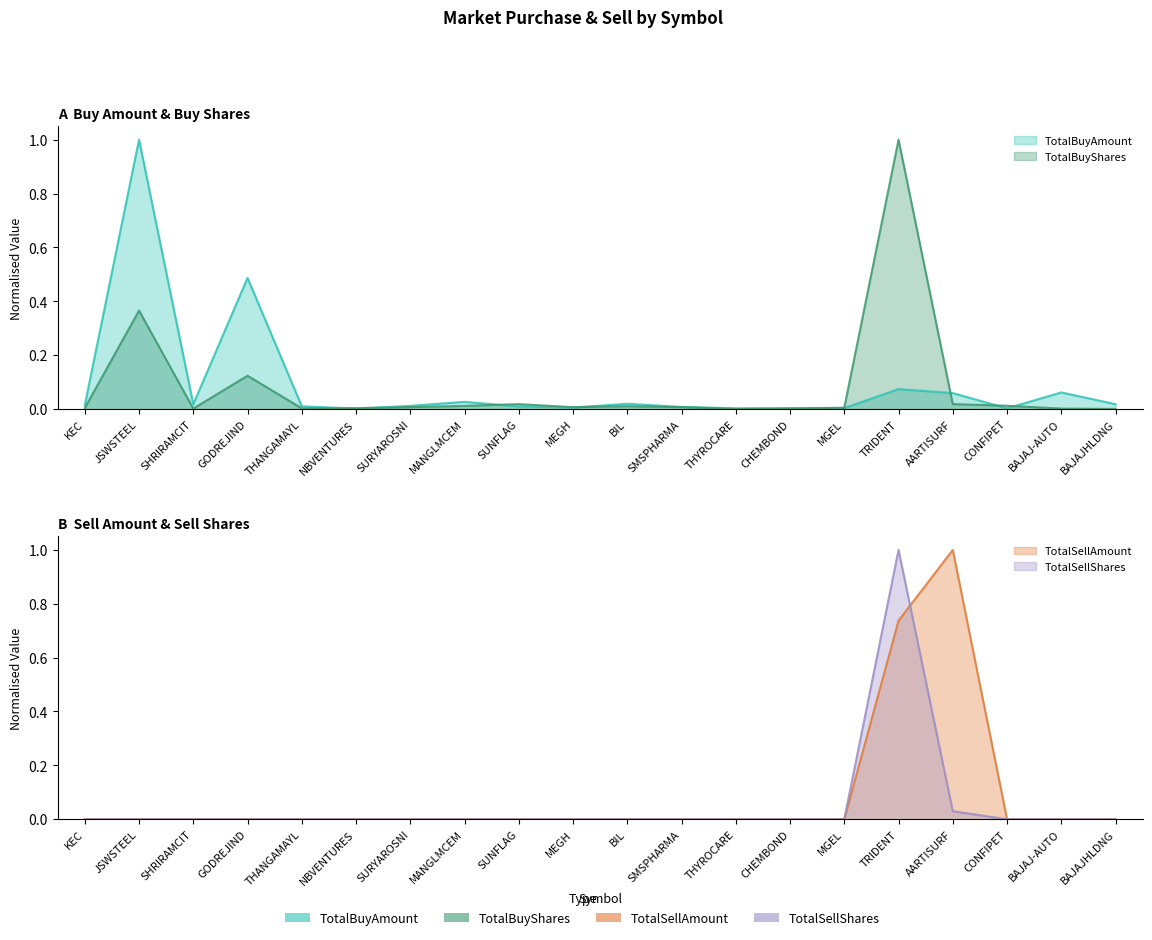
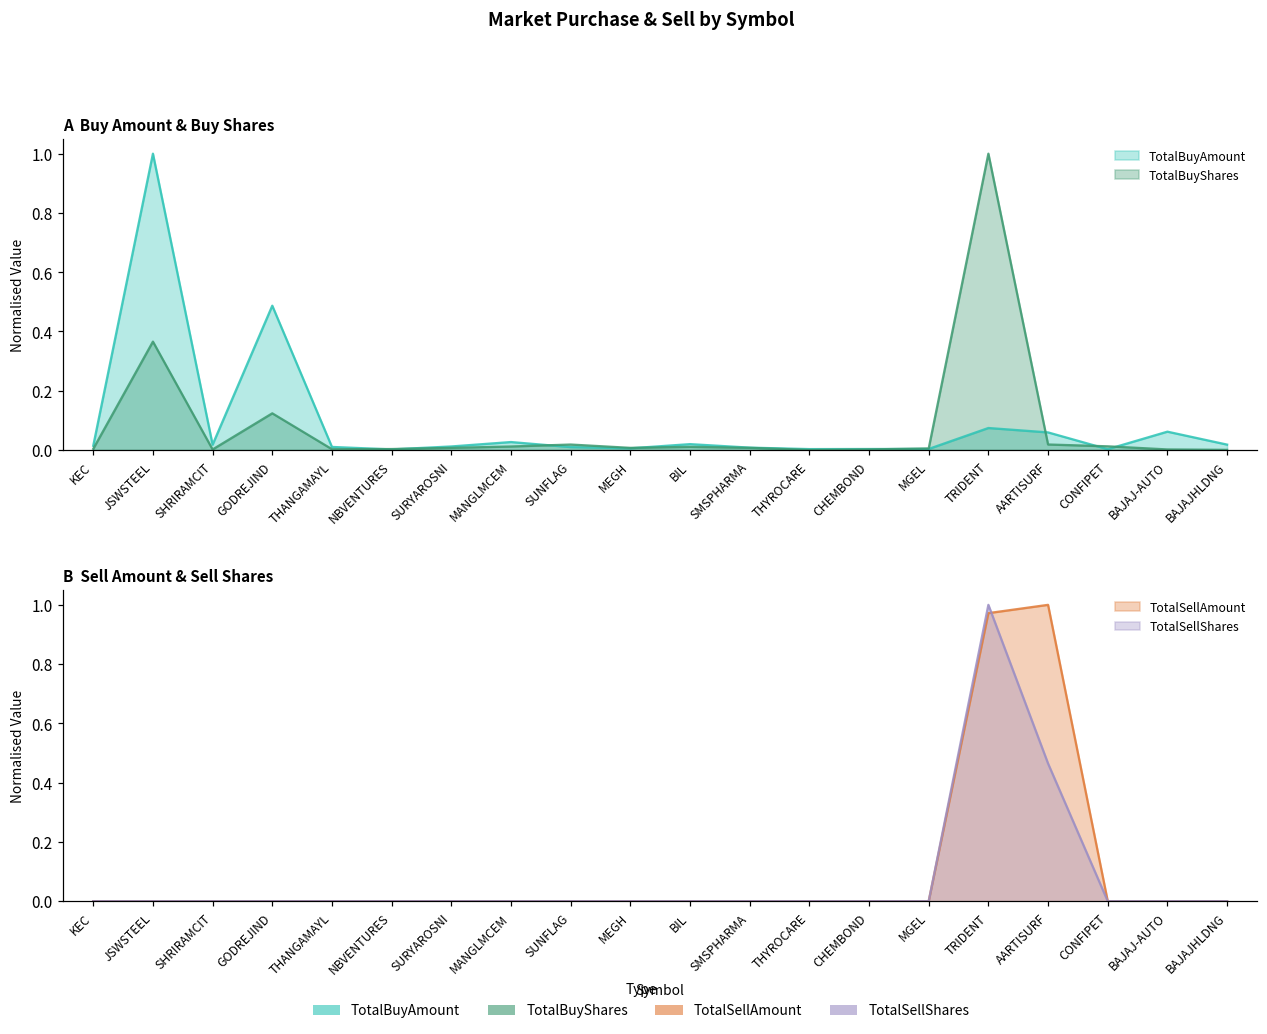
  {
    "B Sell Amount & Sell Shares": {
      "TotalSellAmount": {
-       "TRIDENT": 0.74,
+       "TRIDENT": 0.97,
        "AARTISURF": 1.00
      },
      "TotalSellShares": {
        "TRIDENT": 1.00,
-       "AARTISURF": 0.03
+       "AARTISURF": 0.46
      }
    }
  }
